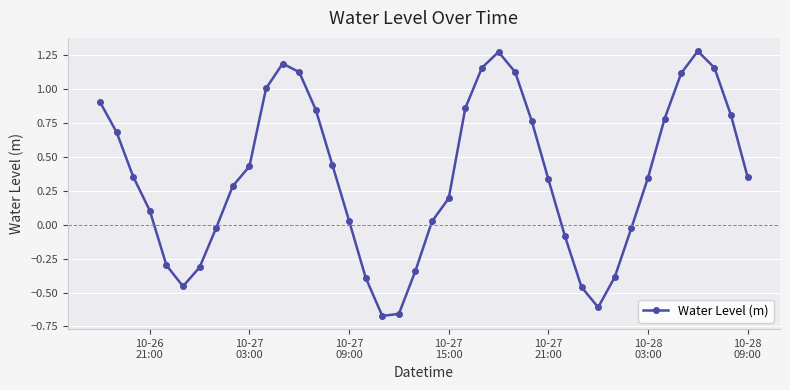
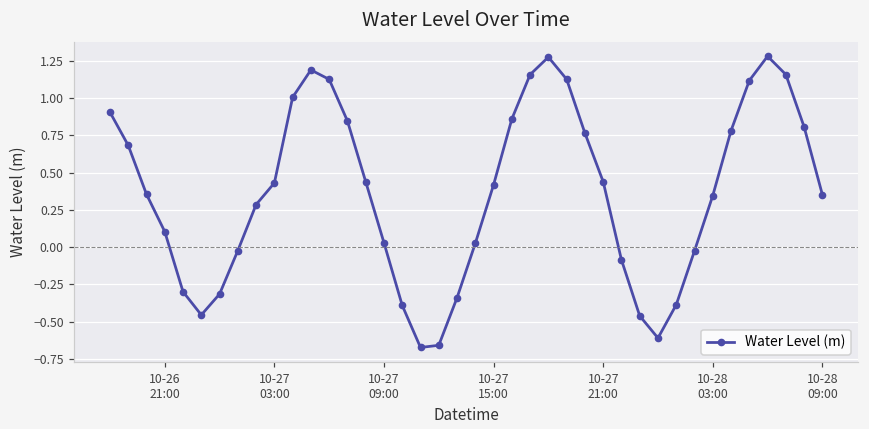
  {
    "10-26 21:00": 0.10,
    "10-27 03:00": 0.43,
    "10-27 09:00": 0.03,
-   "10-27 15:00": 0.20,
-   "10-27 21:00": 0.34,
+   "10-27 15:00": 0.42,
+   "10-27 21:00": 0.44,
    "10-28 03:00": 0.35,
    "10-28 09:00": 0.35
  }
